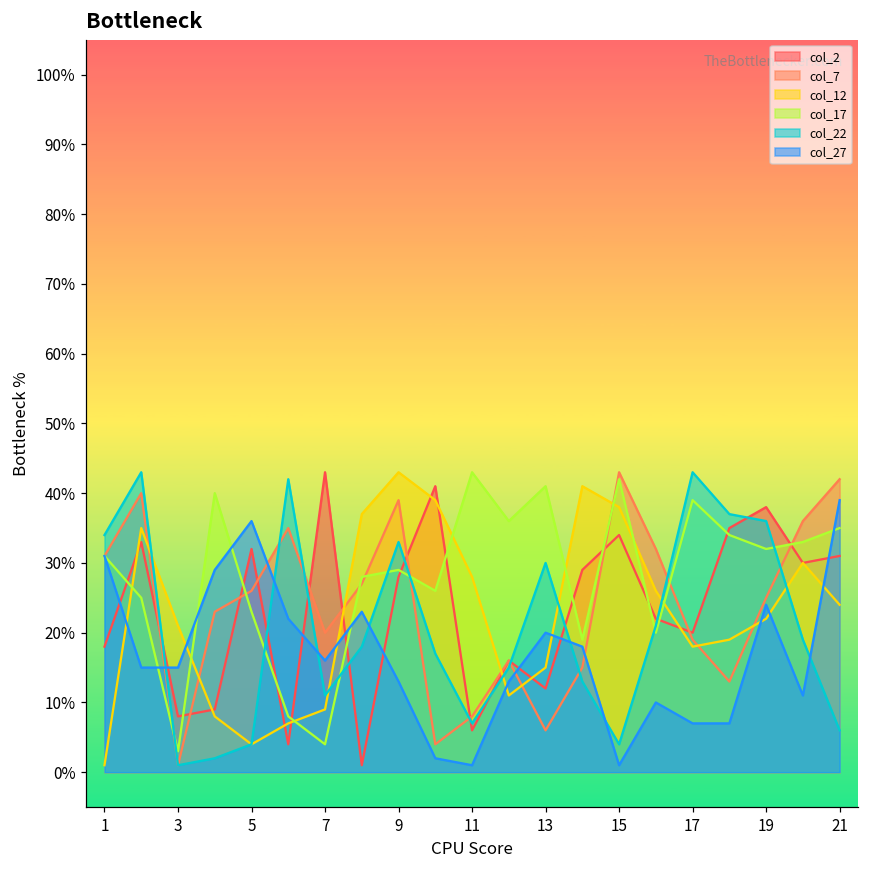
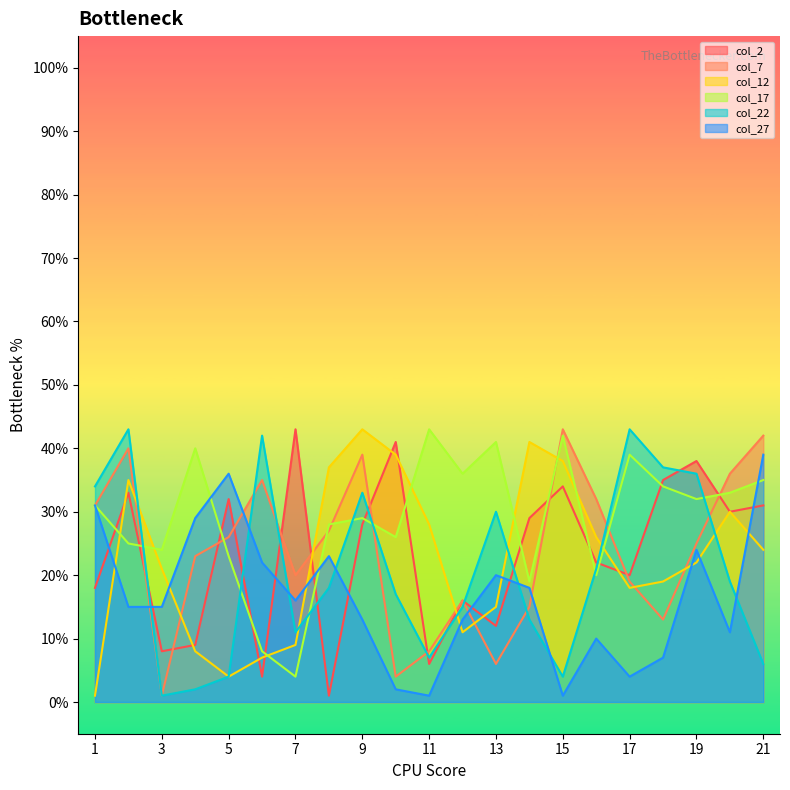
  {
    "col_12": {
      "1": "1%",
      "3": "21%",
      "7": "9%",
      "9": "43%",
      "11": "28%",
      "13": "15%",
      "15": "38%",
      "17": "18%",
      "19": "22%",
      "21": "24%"
    },
    "col_17": {
-     "3": "3%",
+     "3": "24%",
      "5": "23%",
      "7": "4%",
      "9": "29%",
      "11": "43%",
      "13": "41%",
      "15": "42%",
      "17": "39%",
      "19": "32%",
      "21": "35%"
    },
    "col_22": {
      "1": "34%",
      "7": "11%",
      "9": "33%",
      "11": "7%",
      "13": "30%",
      "15": "4%",
      "17": "43%",
      "19": "36%",
      "21": "6%"
    },
    "col_27": {
      "3": "15%",
      "5": "36%",
      "7": "16%",
      "9": "13%",
      "11": "1%",
      "13": "20%",
      "15": "1%",
-     "17": "7%",
+     "17": "4%",
      "19": "24%",
      "21": "39%"
    }
  }
